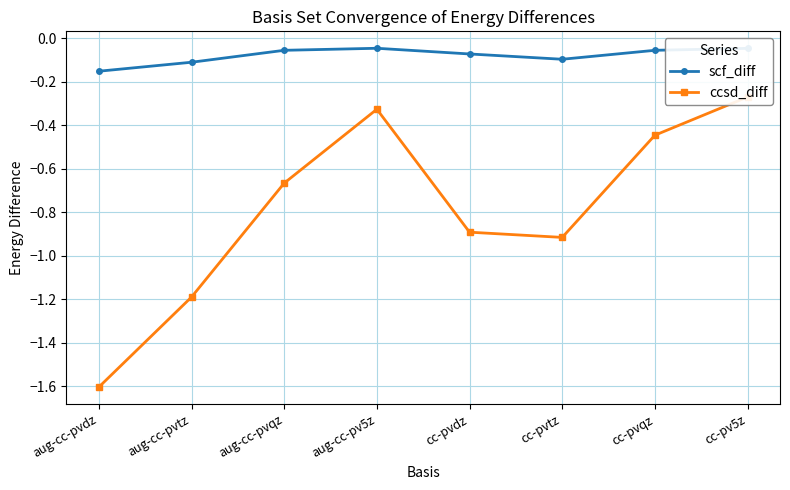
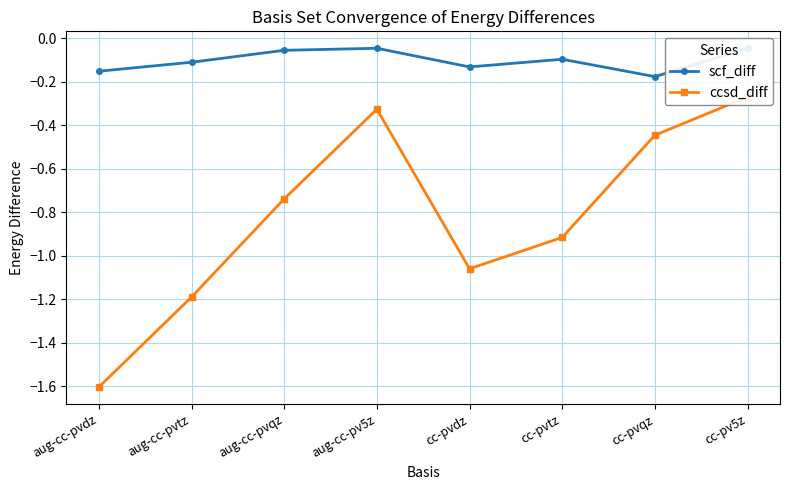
  {
    "scf_diff": {
      "aug-cc-pvdz": -0.15,
      "aug-cc-pvtz": -0.11,
      "aug-cc-pvqz": -0.06,
      "aug-cc-pv5z": -0.05,
-     "cc-pvdz": -0.07,
+     "cc-pvdz": -0.13,
      "cc-pvtz": -0.10,
-     "cc-pvqz": -0.06
+     "cc-pvqz": -0.18
    },
    "ccsd_diff": {
      "aug-cc-pvdz": -1.60,
      "aug-cc-pvtz": -1.19,
-     "aug-cc-pvqz": -0.67,
+     "aug-cc-pvqz": -0.74,
      "aug-cc-pv5z": -0.33,
-     "cc-pvdz": -0.89,
+     "cc-pvdz": -1.06,
      "cc-pvtz": -0.92,
      "cc-pvqz": -0.45
    }
  }
